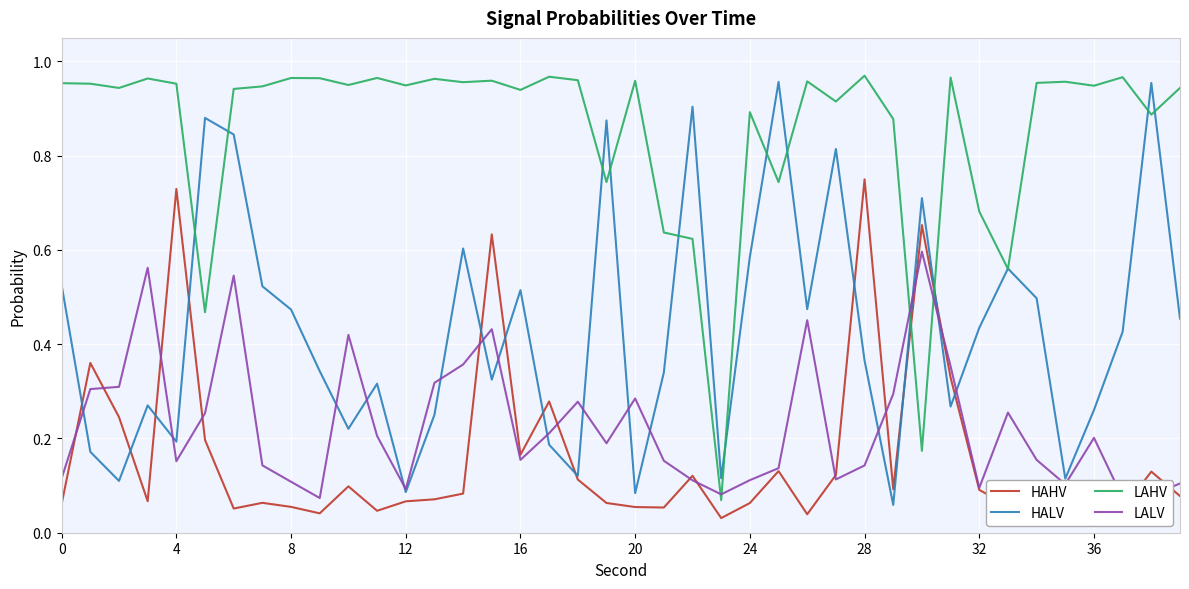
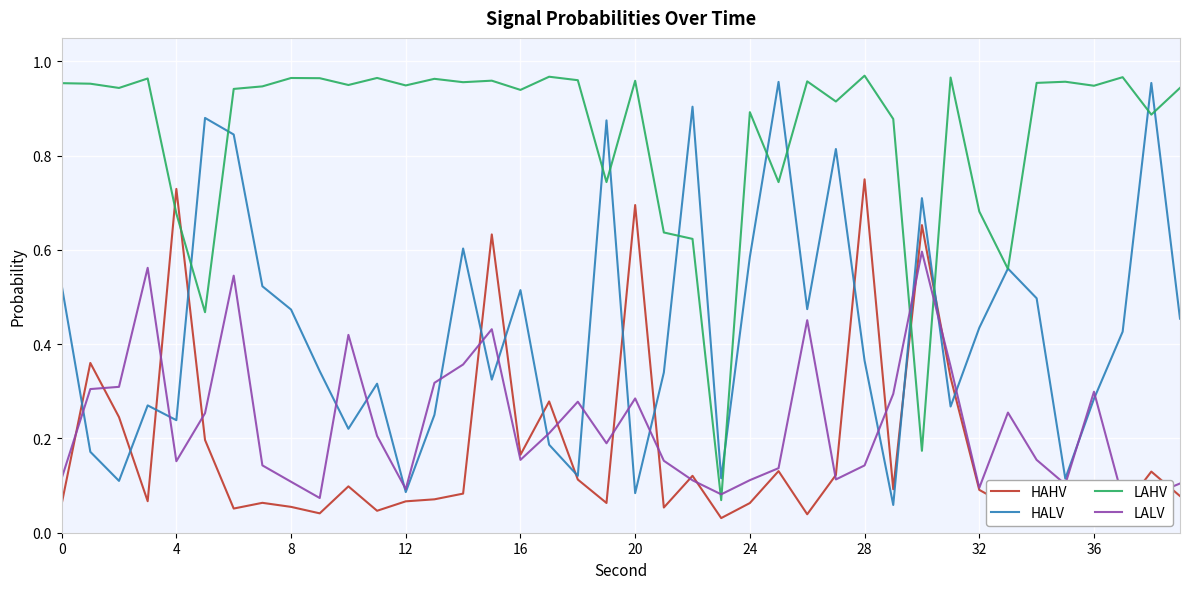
  {
    "HAHV": {
      "0": 0.06,
      "4": 0.73,
      "8": 0.05,
      "12": 0.07,
      "16": 0.17,
-     "20": 0.05,
+     "20": 0.70,
      "24": 0.06,
      "28": 0.75
    },
    "HALV": {
      "0": 0.53,
-     "4": 0.19,
+     "4": 0.24,
      "8": 0.47,
      "12": 0.09,
      "16": 0.51,
      "20": 0.08,
      "24": 0.59,
      "28": 0.37,
      "32": 0.43,
-     "36": 0.26
+     "36": 0.28
    },
    "LAHV": {
      "0": 0.95,
-     "4": 0.95,
+     "4": 0.68,
      "8": 0.96,
      "12": 0.95,
      "16": 0.94,
      "20": 0.96,
      "24": 0.89,
      "28": 0.97,
      "32": 0.68,
      "36": 0.95
    },
    "LALV": {
      "0": 0.12,
      "4": 0.15,
      "8": 0.11,
      "12": 0.09,
      "16": 0.15,
      "20": 0.28,
      "24": 0.11,
      "28": 0.14,
-     "36": 0.20
+     "36": 0.30
    }
  }
